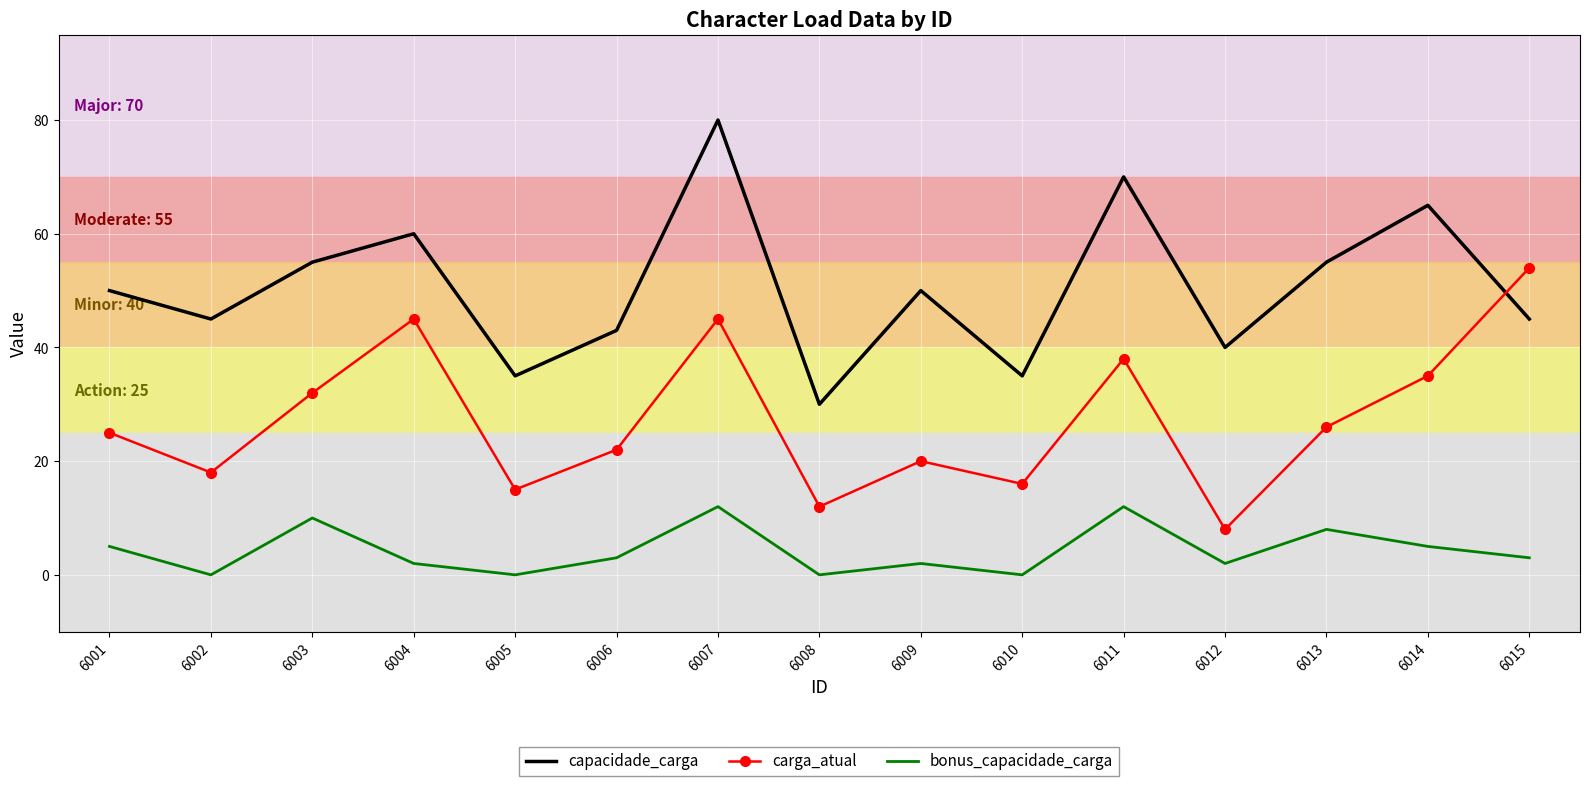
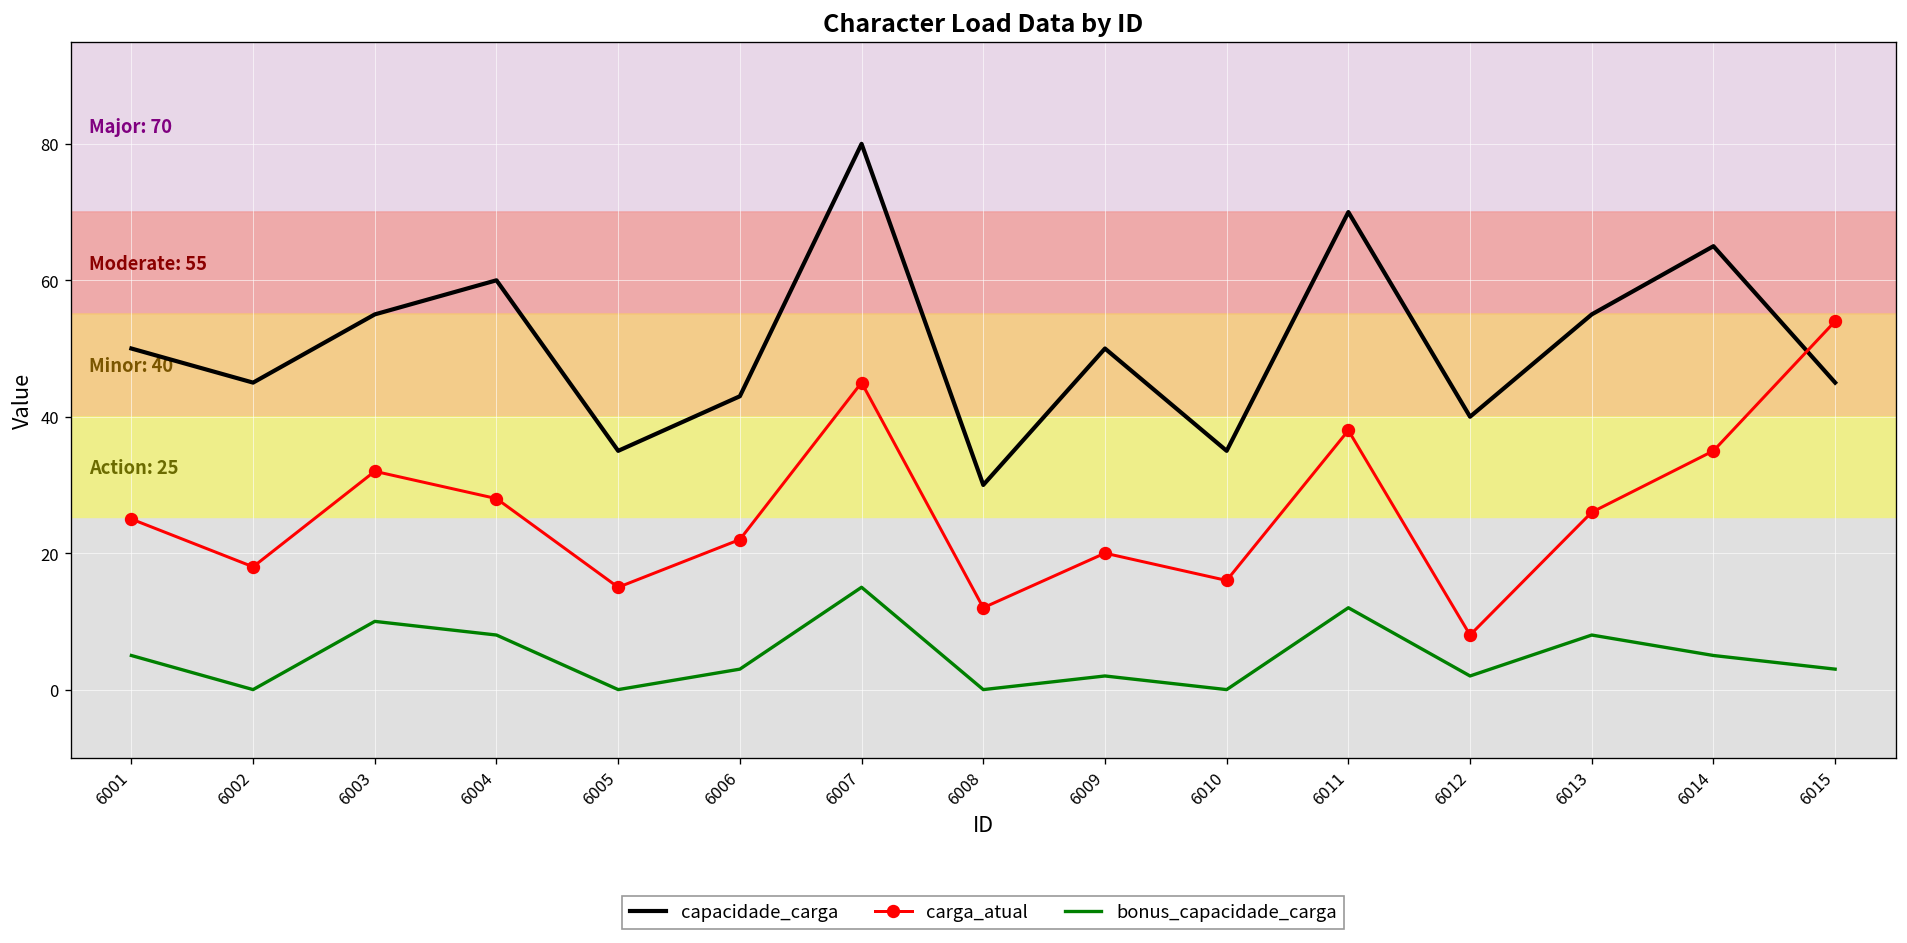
  {
    "capacidade_carga": {
      "6002": 45,
      "6003": 55,
      "6004": 60,
      "6005": 35,
      "6006": 43,
      "6007": 80,
      "6008": 30,
      "6009": 50,
      "6010": 35,
      "6011": 70,
      "6012": 40,
      "6013": 55,
      "6014": 65,
      "6015": 45
    },
    "carga_atual": {
      "6001": 25,
      "6002": 18,
      "6003": 32,
-     "6004": 45,
+     "6004": 28,
      "6005": 15,
      "6006": 22,
      "6007": 45,
      "6008": 12,
      "6009": 20,
      "6010": 16,
      "6011": 38,
      "6012": 8,
      "6013": 26,
      "6014": 35,
      "6015": 54
    },
    "bonus_capacidade_carga": {
      "6001": 5,
      "6002": 0,
      "6003": 10,
-     "6004": 2,
+     "6004": 8,
      "6005": 0,
      "6006": 3,
-     "6007": 12,
+     "6007": 15,
      "6008": 0,
      "6009": 2,
      "6010": 0,
      "6011": 12,
      "6012": 2,
      "6013": 8,
      "6014": 5,
      "6015": 3
    }
  }
